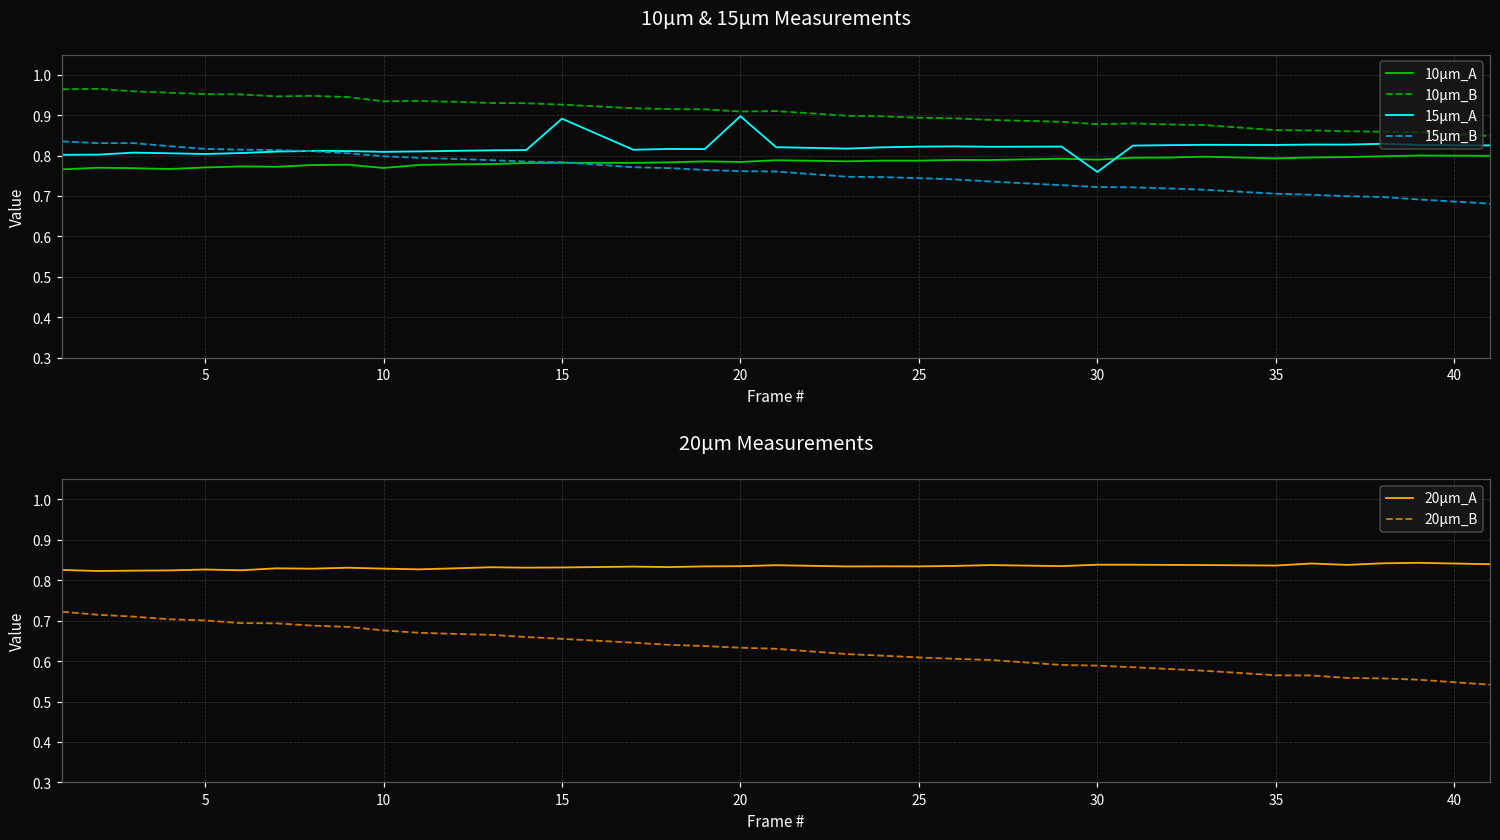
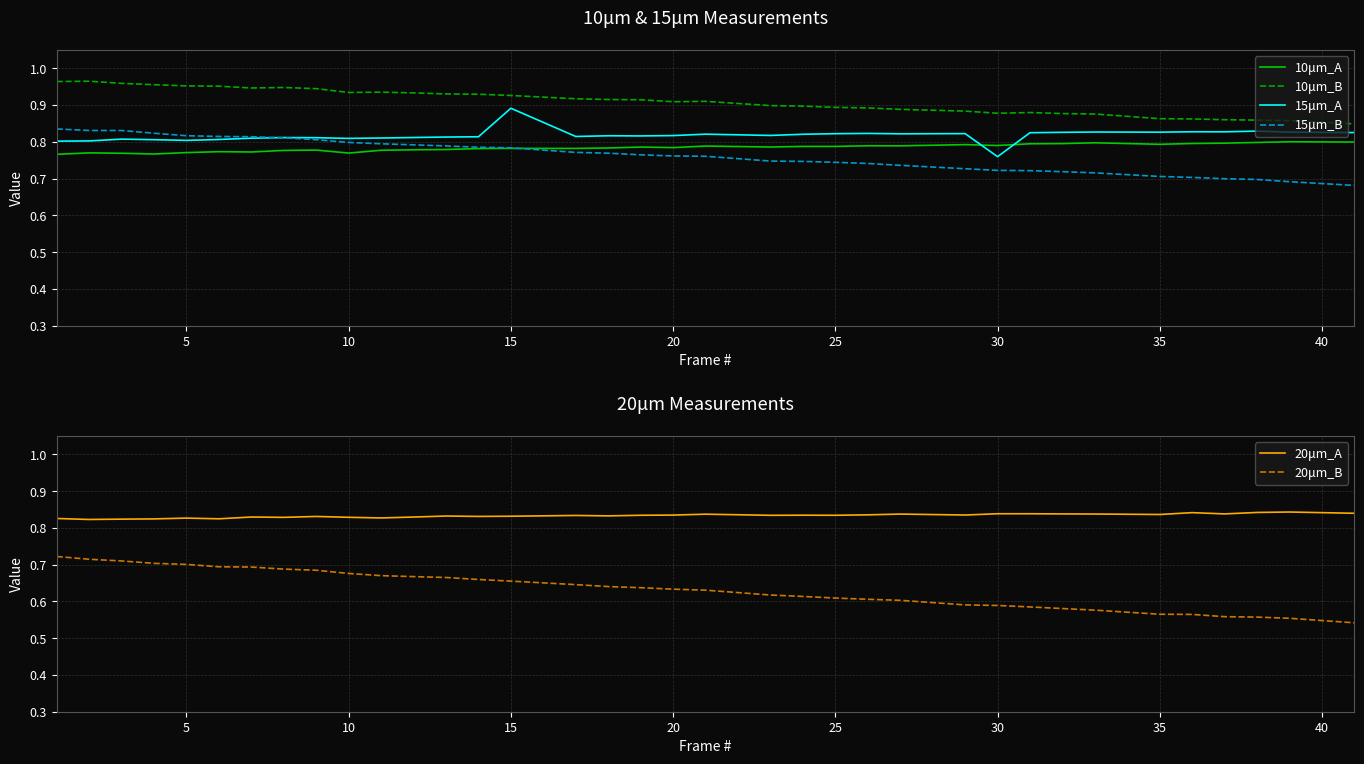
  {
    "10μm & 15μm Measurements": {
      "15μm_A": {
        "5": 0.80,
        "10": 0.81,
        "15": 0.89,
-       "20": 0.90,
+       "20": 0.82,
        "25": 0.82,
        "30": 0.76,
        "35": 0.83
      },
      "15μm_B": {
        "5": 0.82,
        "10": 0.80,
        "20": 0.76,
        "25": 0.74,
        "30": 0.72,
        "35": 0.71
      }
    },
    "20μm Measurements": {
      "20μm_A": {
        "5": 0.83,
        "10": 0.83,
        "15": 0.83,
        "20": 0.83,
        "25": 0.83,
        "30": 0.84,
        "35": 0.84
      },
      "20μm_B": {
        "5": 0.70,
        "10": 0.68,
        "15": 0.66,
        "20": 0.63,
        "25": 0.61,
        "30": 0.59,
        "35": 0.57
      }
    }
  }
